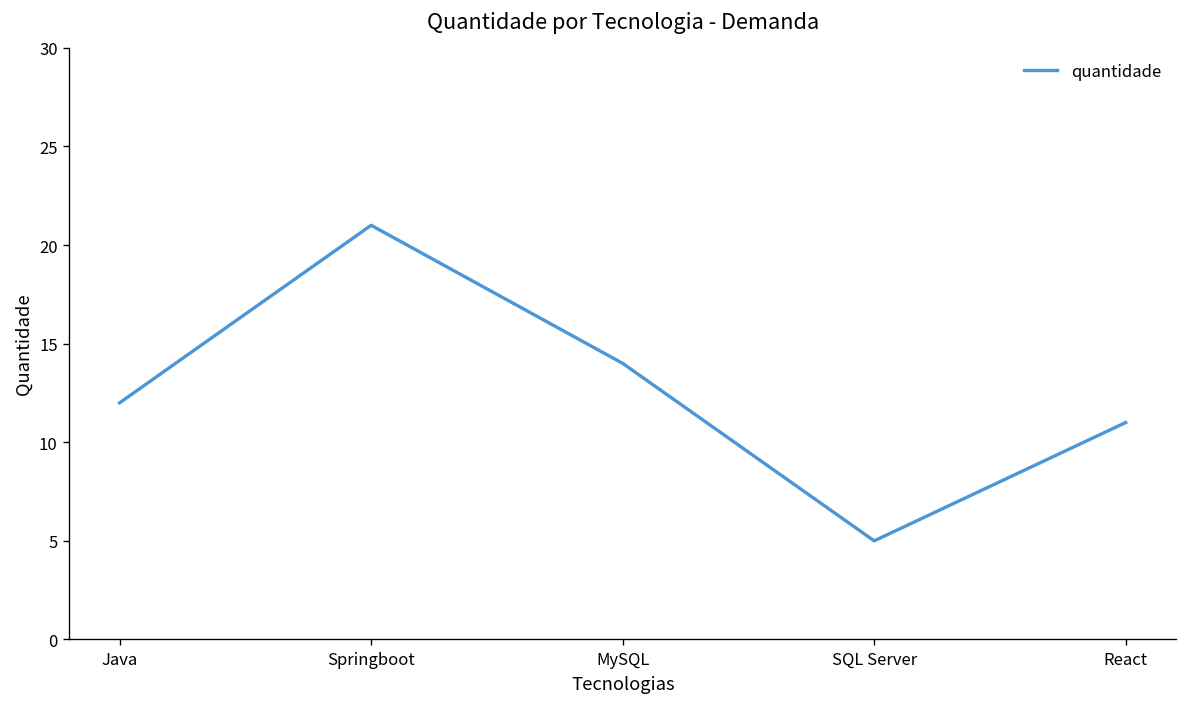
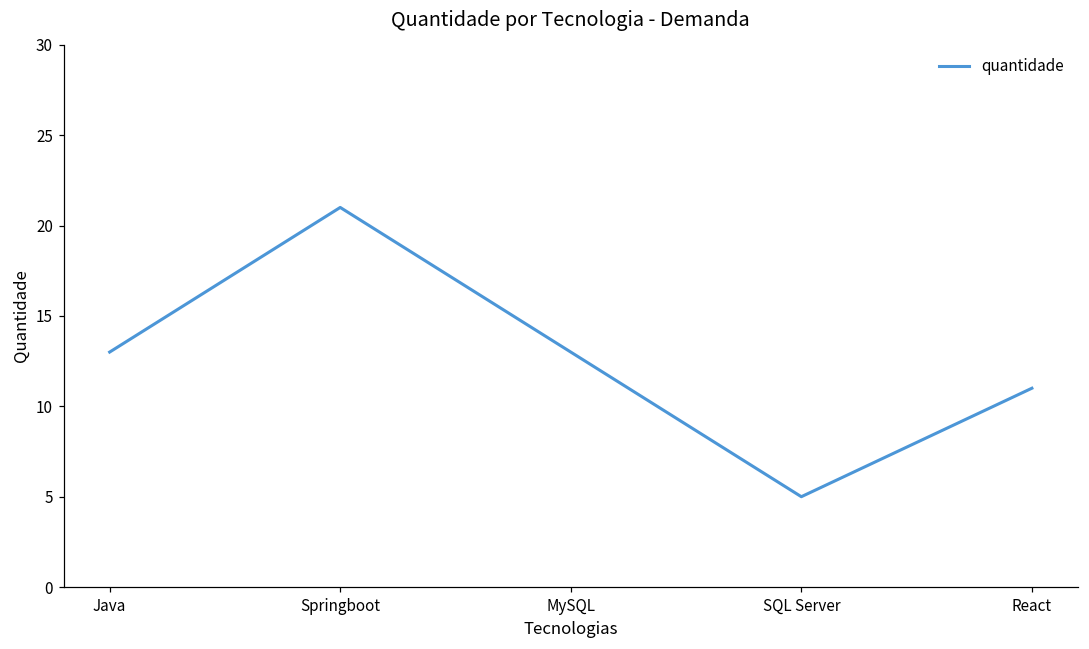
  {
-   "Java": 12,
+   "Java": 13,
    "Springboot": 21,
-   "MySQL": 14,
+   "MySQL": 13,
    "SQL Server": 5,
    "React": 11
  }
